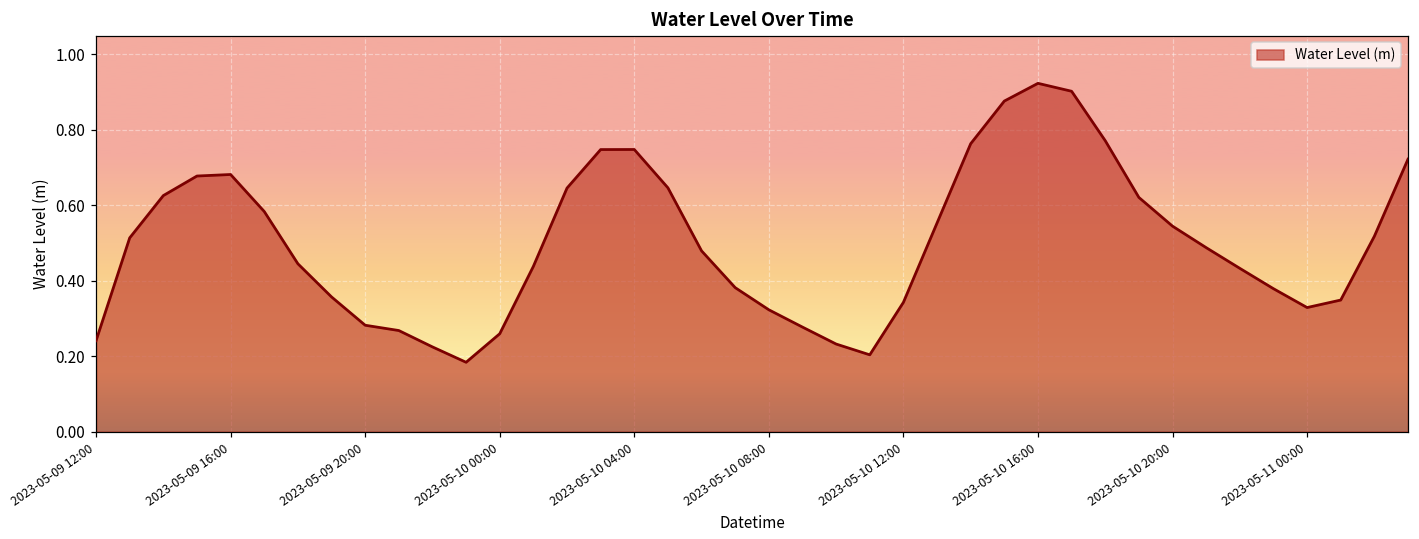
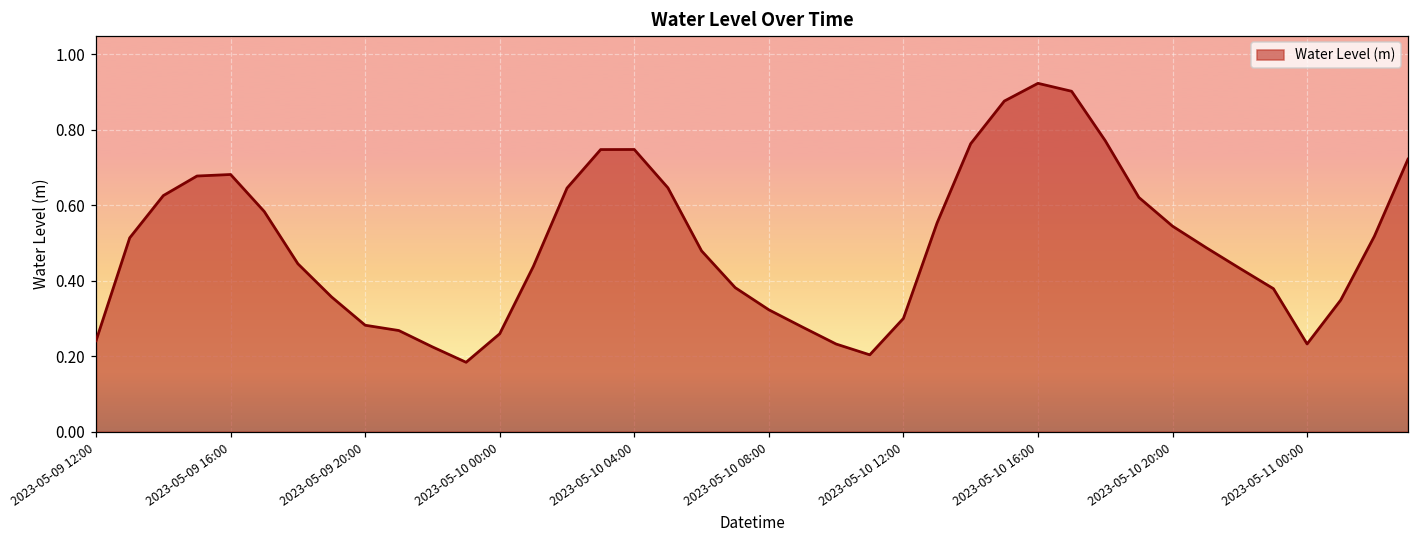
  {
    "2023-05-09 12:00": 0.24,
    "2023-05-09 16:00": 0.68,
    "2023-05-09 20:00": 0.28,
    "2023-05-10 00:00": 0.26,
    "2023-05-10 04:00": 0.75,
    "2023-05-10 08:00": 0.32,
-   "2023-05-10 12:00": 0.34,
+   "2023-05-10 12:00": 0.30,
    "2023-05-10 16:00": 0.92,
    "2023-05-10 20:00": 0.54,
-   "2023-05-11 00:00": 0.33
+   "2023-05-11 00:00": 0.23
  }
